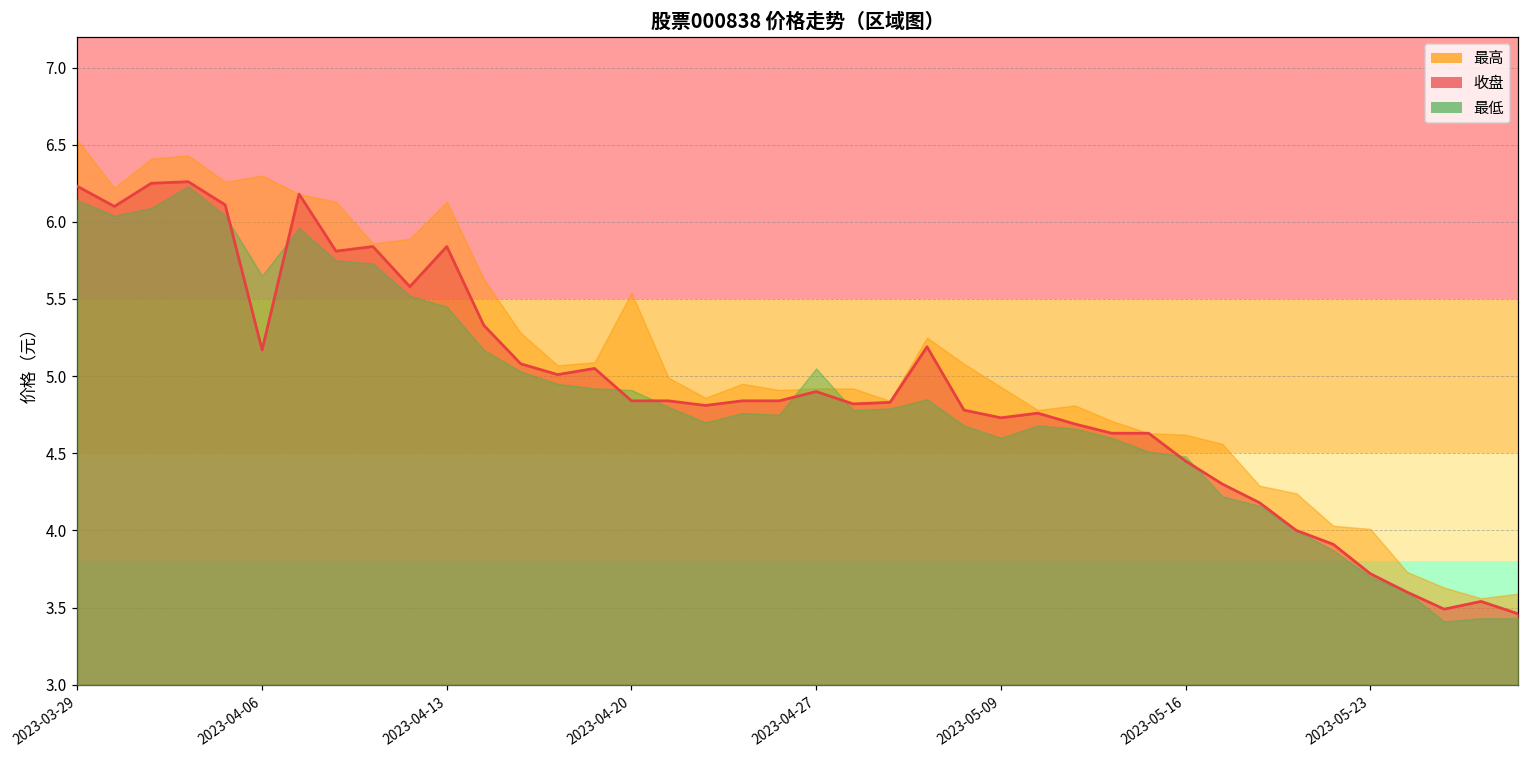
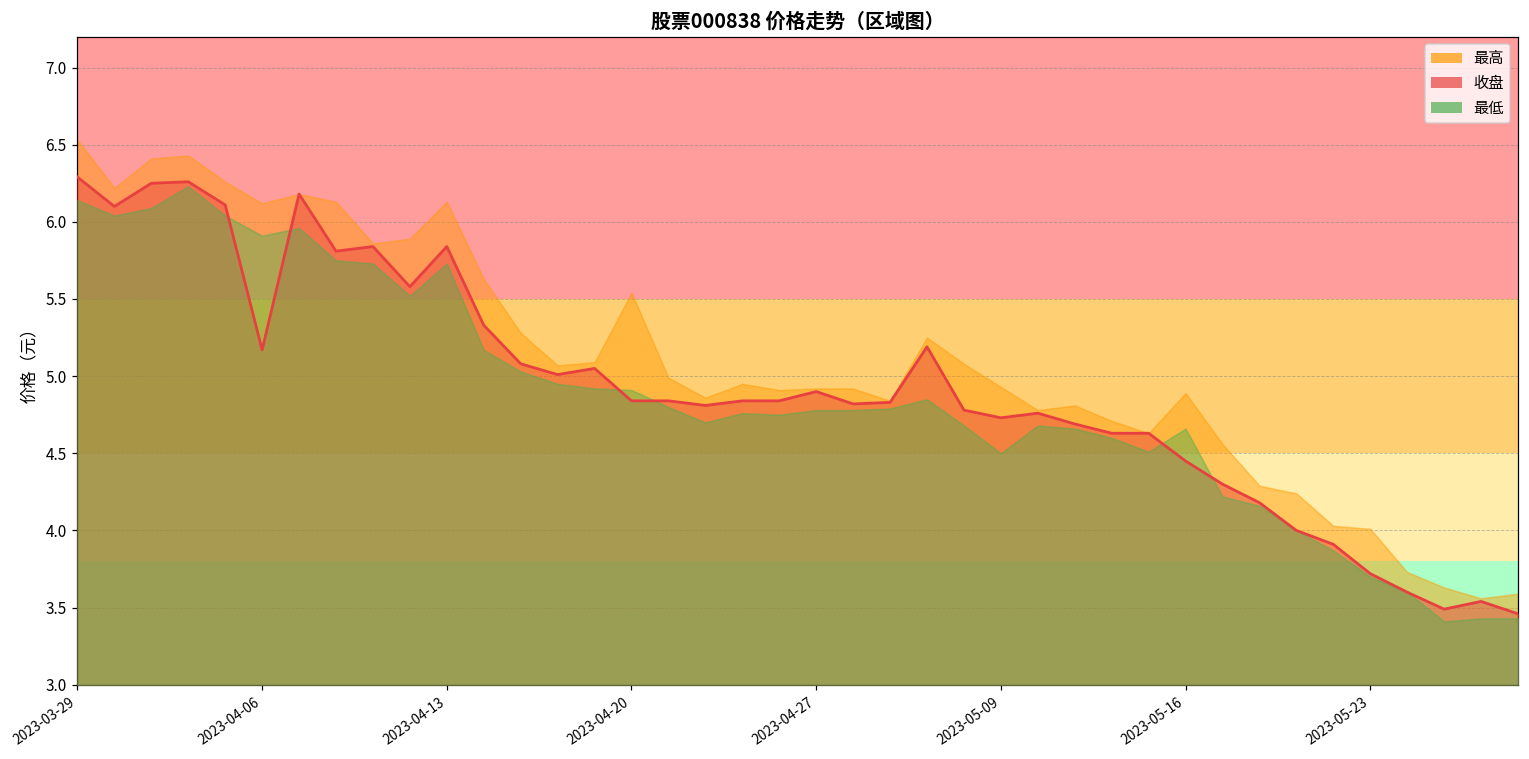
  {
    "收盘": {
-     "2023-03-29": 6.23,
+     "2023-03-29": 6.29,
      "2023-04-06": 5.17,
      "2023-04-13": 5.84,
      "2023-04-20": 4.84,
      "2023-04-27": 4.90,
      "2023-05-09": 4.73,
      "2023-05-16": 4.45,
      "2023-05-23": 3.72
    },
    "最高": {
      "2023-03-29": 6.53,
-     "2023-04-06": 6.30,
+     "2023-04-06": 6.12,
      "2023-04-13": 6.13,
      "2023-04-20": 5.54,
      "2023-04-27": 4.92,
      "2023-05-09": 4.93,
-     "2023-05-16": 4.62,
+     "2023-05-16": 4.89,
      "2023-05-23": 4.01
    },
    "最低": {
      "2023-03-29": 6.14,
-     "2023-04-06": 5.65,
-     "2023-04-13": 5.45,
+     "2023-04-06": 5.91,
+     "2023-04-13": 5.73,
      "2023-04-20": 4.91,
-     "2023-04-27": 5.05,
-     "2023-05-09": 4.6,
-     "2023-05-16": 4.48,
+     "2023-04-27": 4.78,
+     "2023-05-09": 4.5,
+     "2023-05-16": 4.66,
      "2023-05-23": 3.70
    }
  }
